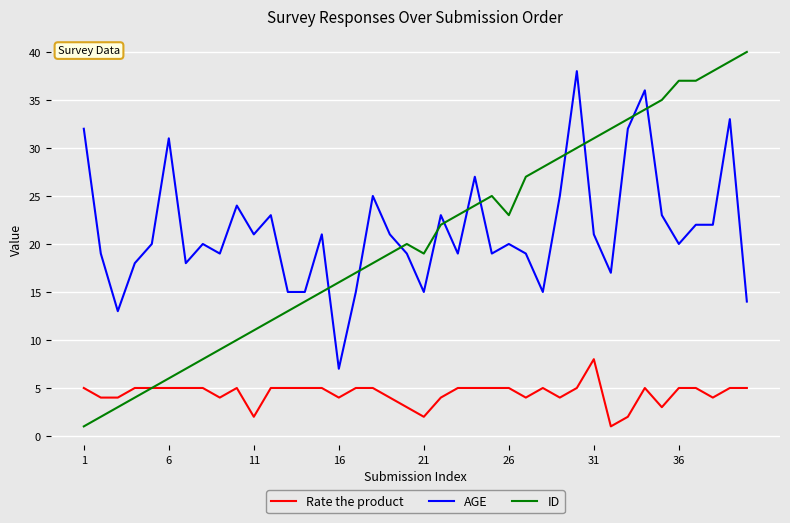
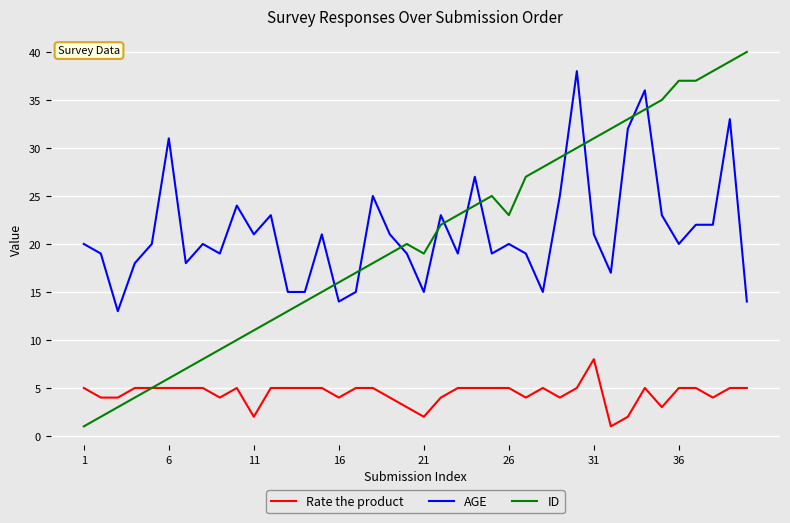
  {
    "Rate the product": {
      "1": 5,
      "6": 5,
      "11": 2,
      "16": 4,
      "21": 2,
      "26": 5,
      "31": 8,
      "36": 5
    },
    "AGE": {
-     "1": 32,
+     "1": 20,
      "6": 31,
      "11": 21,
-     "16": 7,
+     "16": 14,
      "21": 15,
      "26": 20,
      "31": 21,
      "36": 20
    },
    "ID": {
      "1": 1,
      "6": 6,
      "11": 11,
      "16": 16,
      "21": 19,
      "26": 23,
      "31": 31,
      "36": 37
    }
  }
